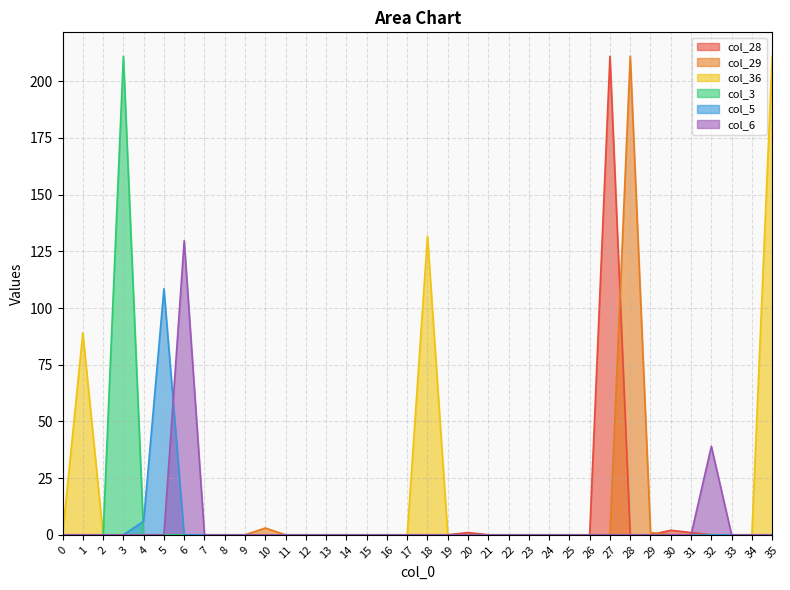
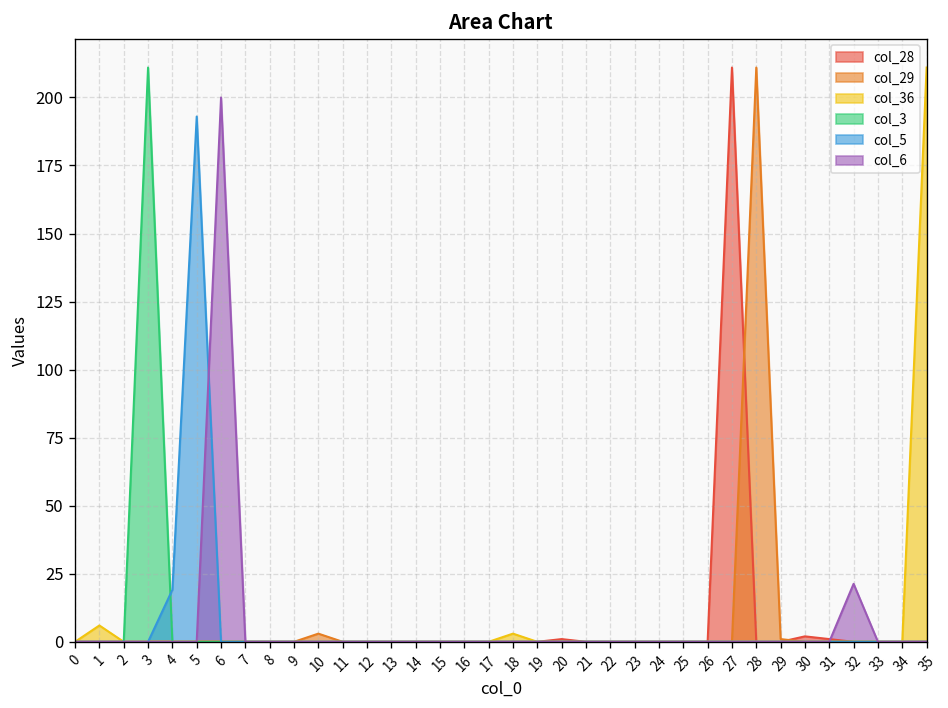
  {
    "col_36": {
-     "1": 89,
-     "18": 132,
+     "1": 6,
+     "18": 3,
      "35": 211
    },
    "col_3": {
      "3": 211
    },
    "col_5": {
-     "4": 6,
-     "5": 109
+     "4": 19,
+     "5": 193
    },
    "col_6": {
-     "6": 130,
-     "32": 39
+     "6": 200,
+     "32": 21
    }
  }
